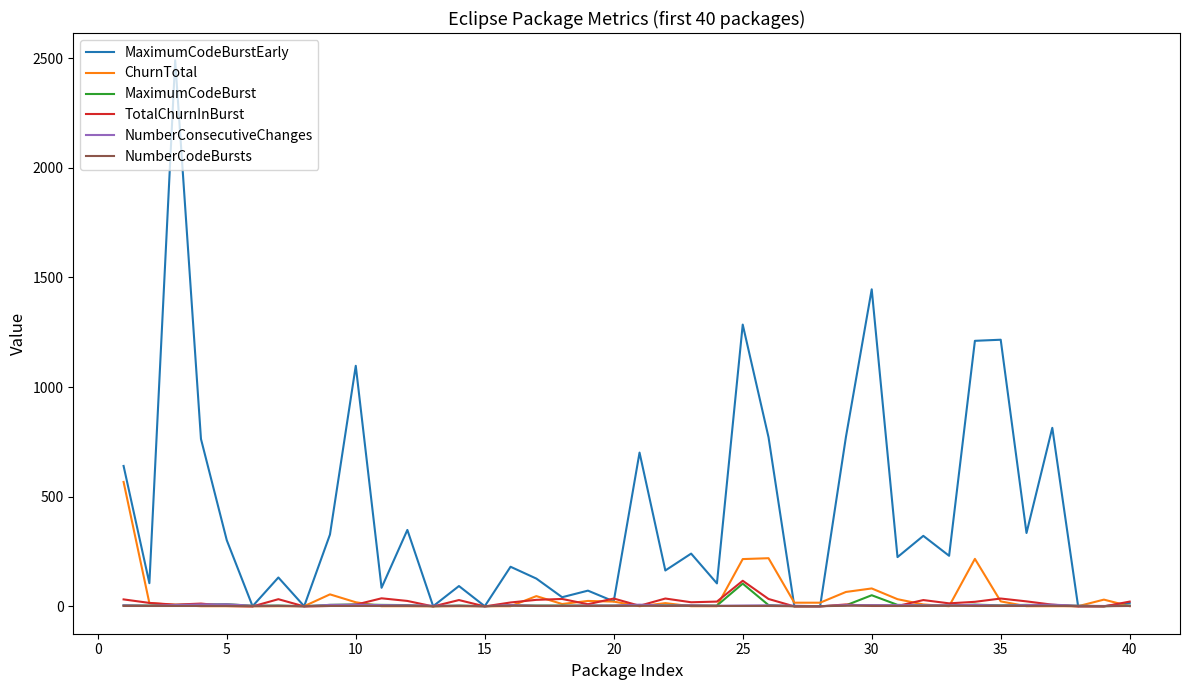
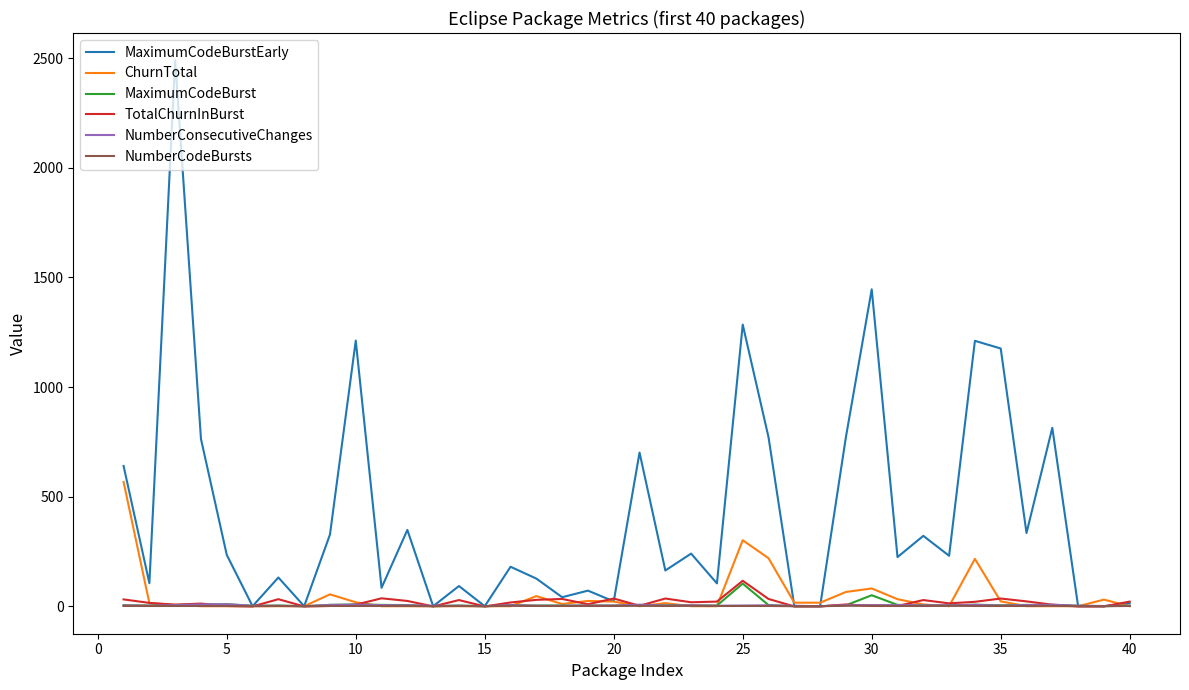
  {
    "MaximumCodeBurstEarly": {
-     "5": 300,
-     "10": 1100,
+     "5": 230,
+     "10": 1210,
      "25": 1290,
      "30": 1450,
-     "35": 1220
+     "35": 1180
    },
    "ChurnTotal": {
-     "25": 220,
+     "25": 300,
      "30": 80,
      "35": 20
    },
    "MaximumCodeBurst": {
      "25": 100,
      "30": 50
    },
    "TotalChurnInBurst": {
      "20": 40,
      "25": 120,
      "35": 40
    }
  }
